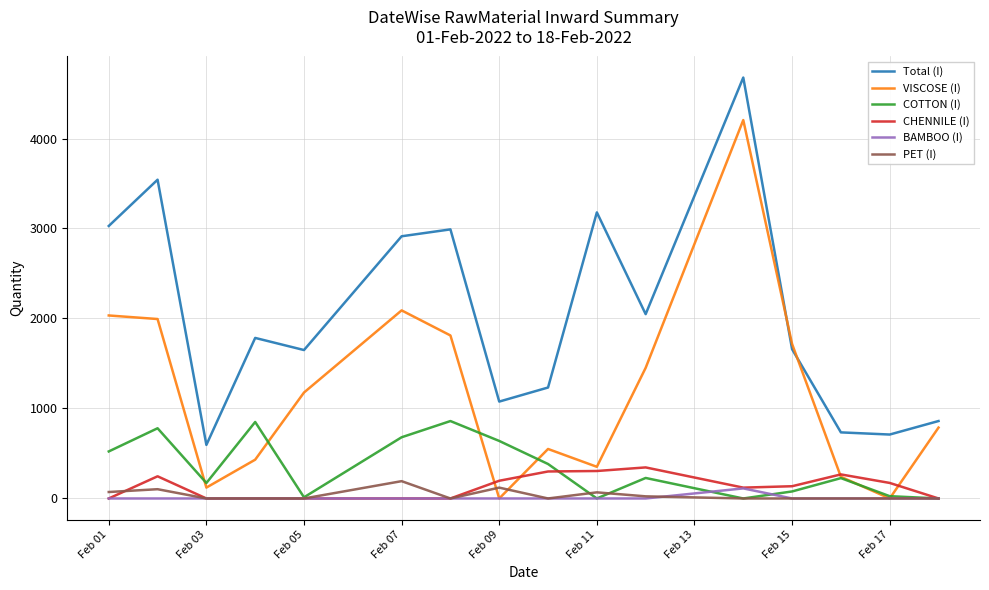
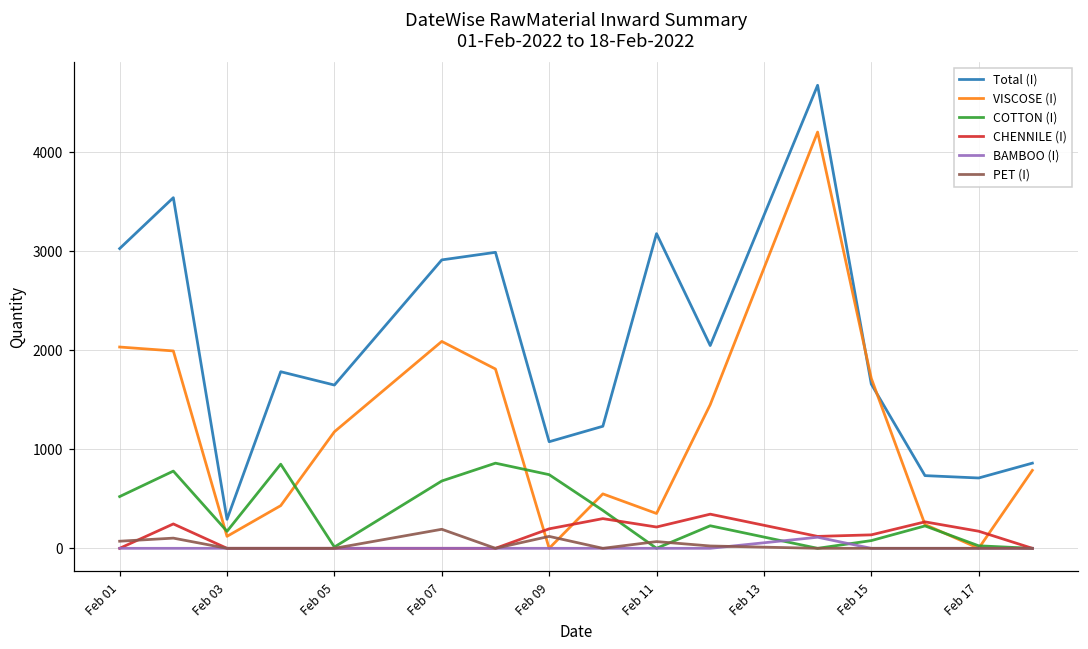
  {
    "Total (I)": {
      "Feb 01": 3000,
-     "Feb 03": 600,
+     "Feb 03": 300,
      "Feb 05": 1600,
      "Feb 07": 2900,
      "Feb 09": 1100,
      "Feb 11": 3200,
      "Feb 15": 1700,
      "Feb 17": 700
    },
    "VISCOSE (I)": {
      "Feb 01": 2000,
      "Feb 03": 100,
      "Feb 05": 1200,
      "Feb 07": 2100,
      "Feb 11": 400,
      "Feb 15": 1700
    },
    "COTTON (I)": {
      "Feb 01": 500,
      "Feb 03": 200,
      "Feb 07": 700,
-     "Feb 09": 600,
+     "Feb 09": 700,
      "Feb 15": 100
    },
    "CHENNILE (I)": {
      "Feb 09": 200,
-     "Feb 11": 300,
+     "Feb 11": 200,
      "Feb 15": 100,
      "Feb 17": 200
    },
    "PET (I)": {
      "Feb 01": 100,
      "Feb 07": 200,
      "Feb 09": 100,
      "Feb 11": 100
    }
  }
